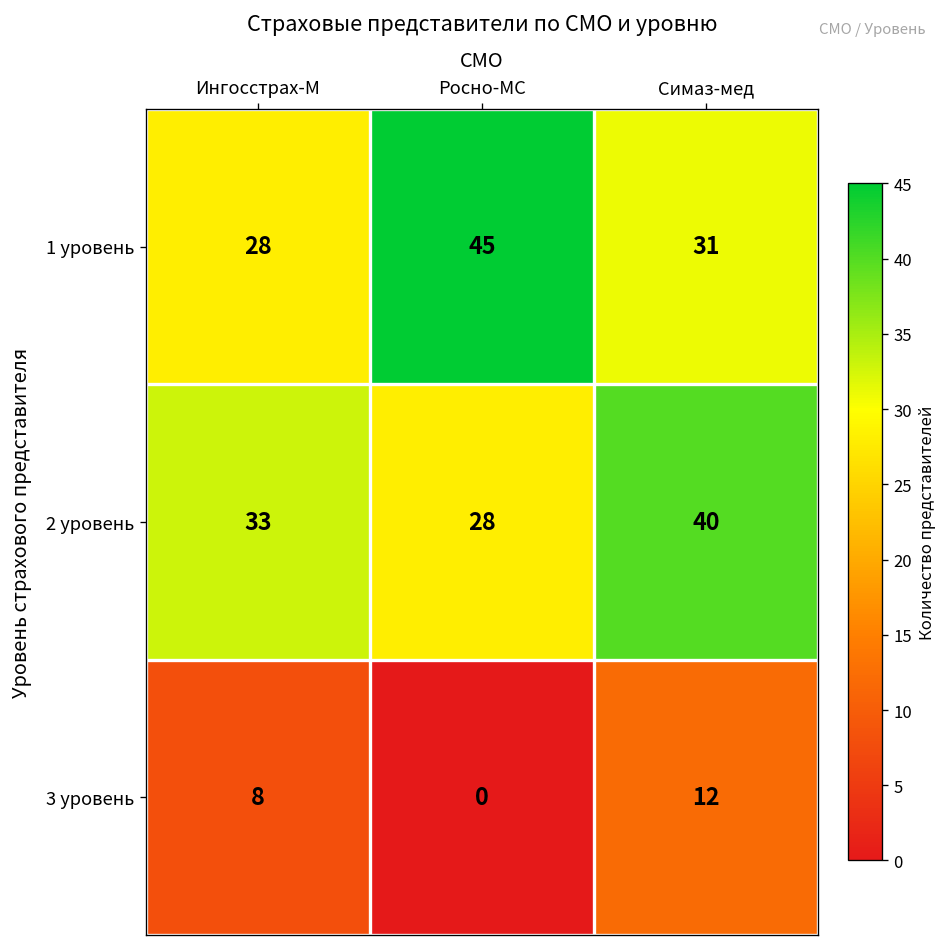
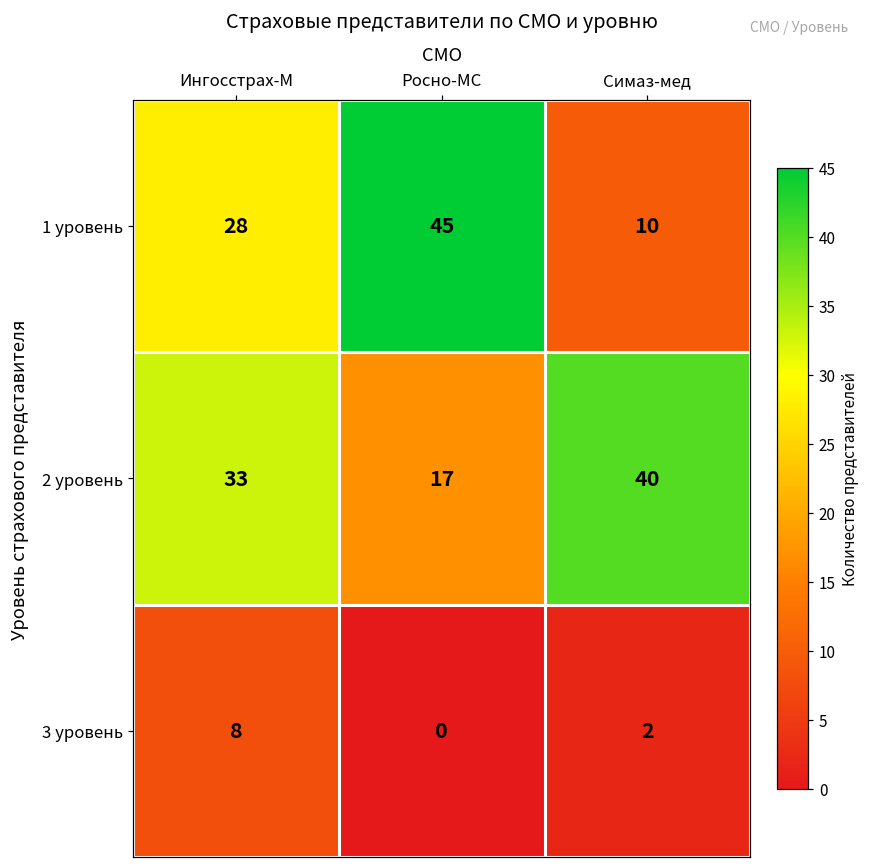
  {
    "1 уровень": {
      "Ингосстрах-М": 28,
      "Росно-МС": 45,
-     "Симаз-мед": 31
+     "Симаз-мед": 10
    },
    "2 уровень": {
      "Ингосстрах-М": 33,
-     "Росно-МС": 28,
+     "Росно-МС": 17,
      "Симаз-мед": 40
    },
    "3 уровень": {
      "Ингосстрах-М": 8,
      "Росно-МС": 0,
-     "Симаз-мед": 12
+     "Симаз-мед": 2
    }
  }
